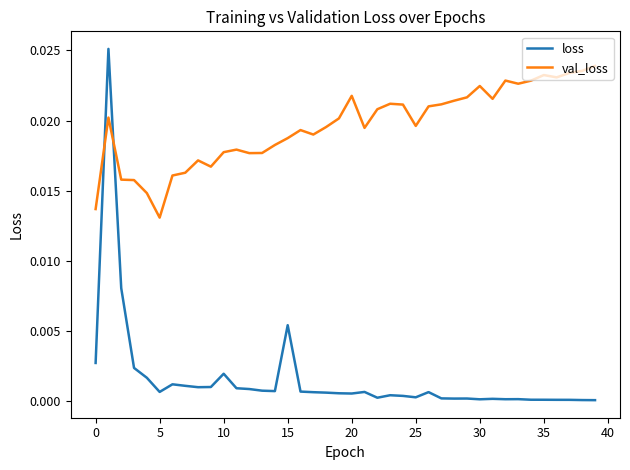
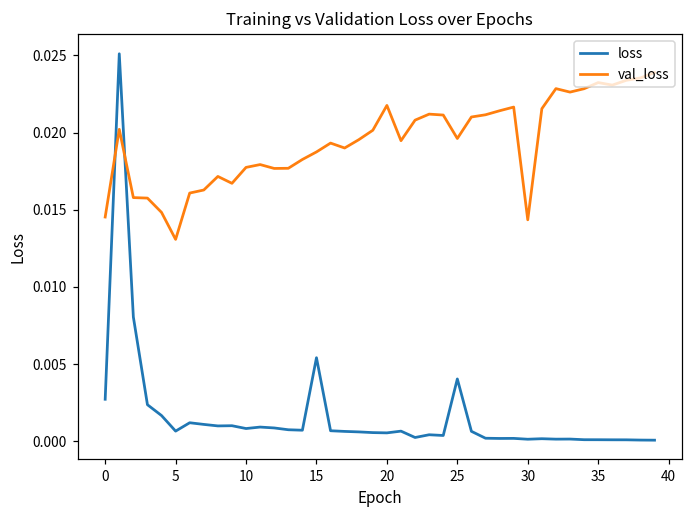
  {
    "loss": {
      "0": 0.0027,
      "5": 0.0007,
-     "10": 0.0020,
+     "10": 0.0008,
      "15": 0.0054,
      "20": 0.0005,
-     "25": 0.0003,
+     "25": 0.0040,
      "30": 0.0001,
      "35": 0.0001
    },
    "val_loss": {
-     "0": 0.0137,
+     "0": 0.0145,
      "5": 0.0131,
      "10": 0.0177,
      "15": 0.0187,
      "20": 0.0218,
      "25": 0.0196,
-     "30": 0.0225
+     "30": 0.0143
    }
  }
